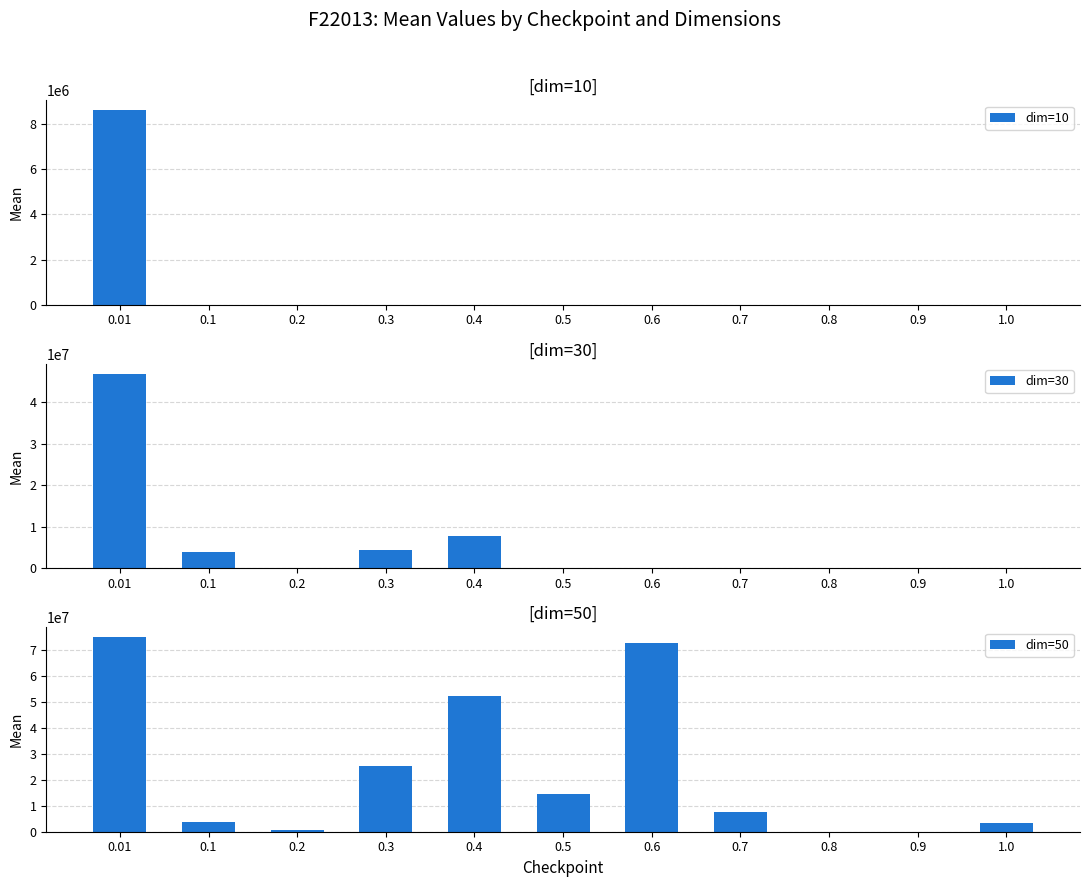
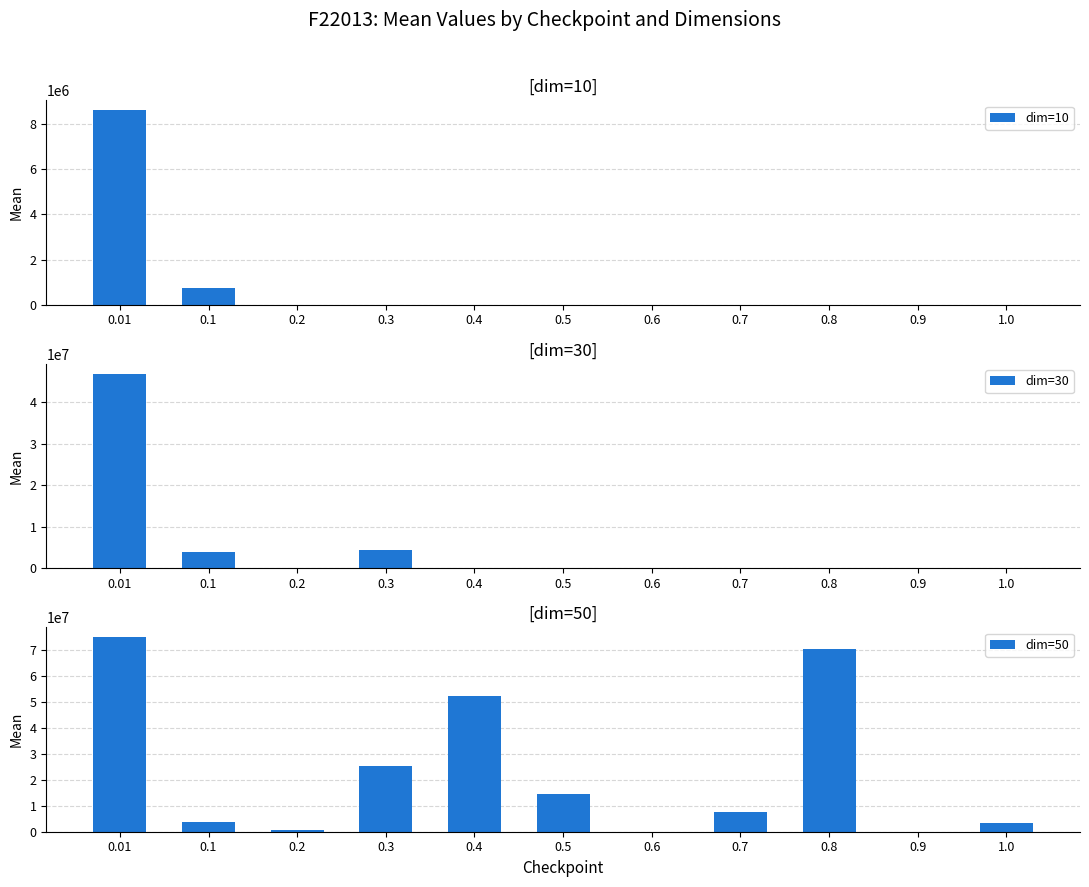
  {
    "[dim=10]": {
      "0.01": 8600000,
-     "0.1": 0,
+     "0.1": 800000,
      "0.4": 0,
      "0.5": 0,
      "0.6": 0,
      "0.7": 0,
      "0.8": 0,
      "0.9": 0,
      "1.0": 0
    },
    "[dim=30]": {
      "0.01": 47000000,
      "0.1": 4000000,
      "0.3": 4000000,
-     "0.4": 8000000,
+     "0.4": 0,
      "0.6": 0,
      "0.7": 0,
      "0.8": 0,
      "0.9": 0,
      "1.0": 0
    },
    "[dim=50]": {
      "0.01": 75000000,
      "0.1": 4000000,
      "0.3": 25000000,
      "0.4": 52000000,
      "0.5": 15000000,
-     "0.6": 73000000,
+     "0.6": 0,
      "0.7": 8000000,
-     "0.8": 0,
+     "0.8": 71000000,
      "1.0": 3000000
    }
  }
